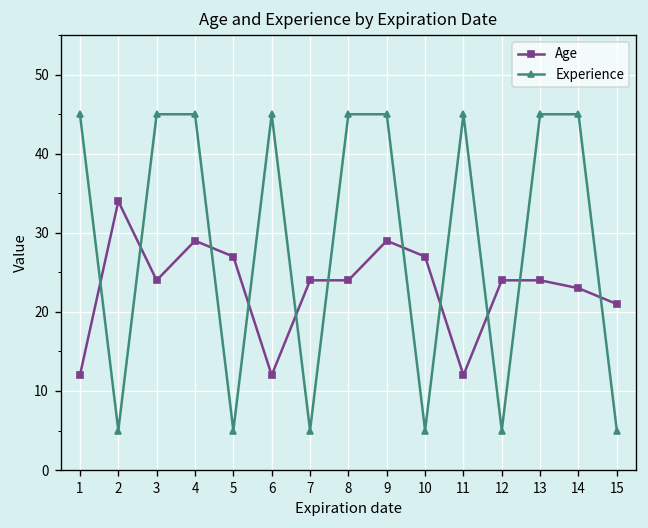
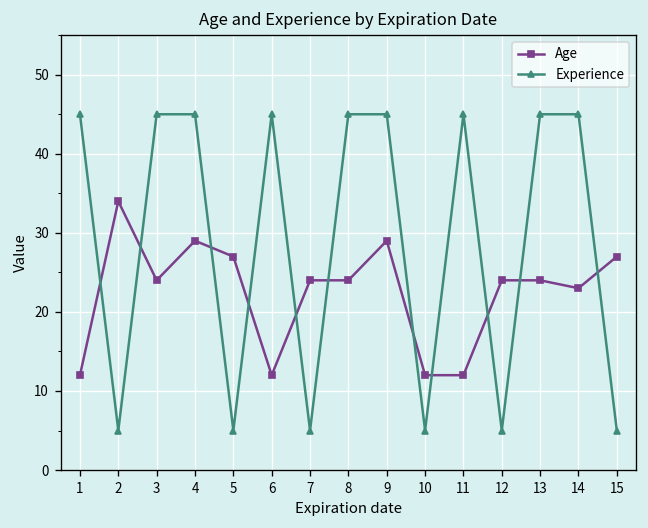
  {
    "Age": {
      "1": 12,
      "2": 34,
      "3": 24,
      "4": 29,
      "5": 27,
      "6": 12,
      "7": 24,
      "8": 24,
      "9": 29,
-     "10": 27,
+     "10": 12,
      "11": 12,
      "12": 24,
      "13": 24,
      "14": 23,
-     "15": 21
+     "15": 27
    },
    "Experience": {
      "1": 45,
      "2": 5,
      "3": 45,
      "4": 45,
      "5": 5,
      "6": 45,
      "7": 5,
      "8": 45,
      "9": 45,
      "10": 5,
      "11": 45,
      "12": 5,
      "13": 45,
      "14": 45,
      "15": 5
    }
  }
